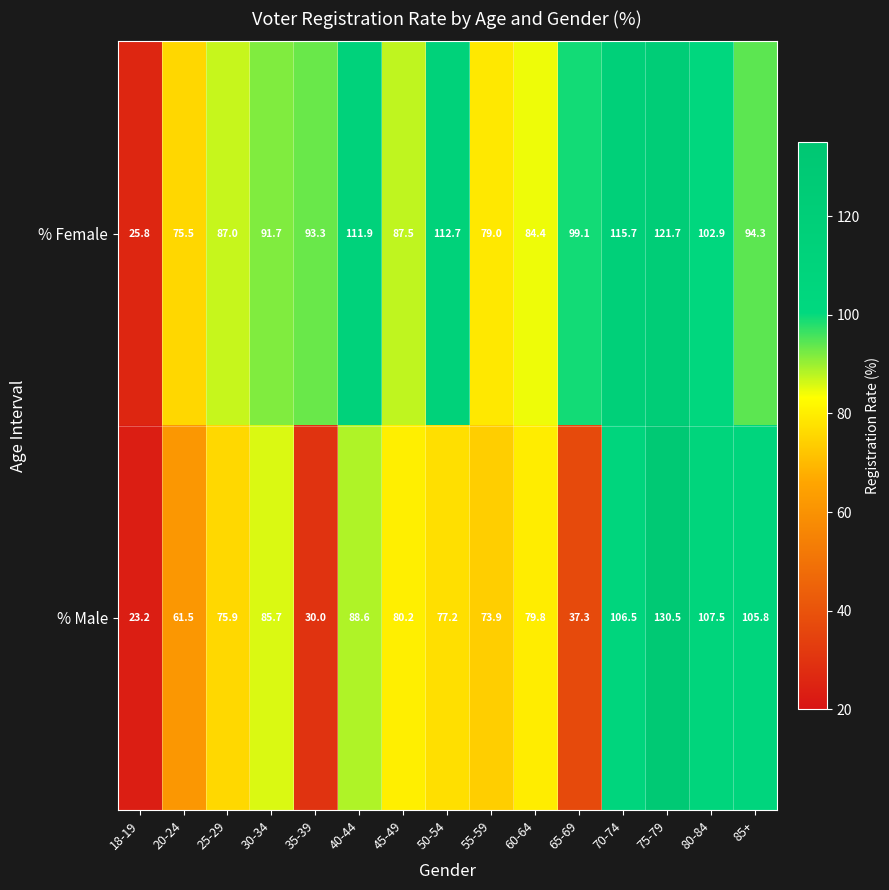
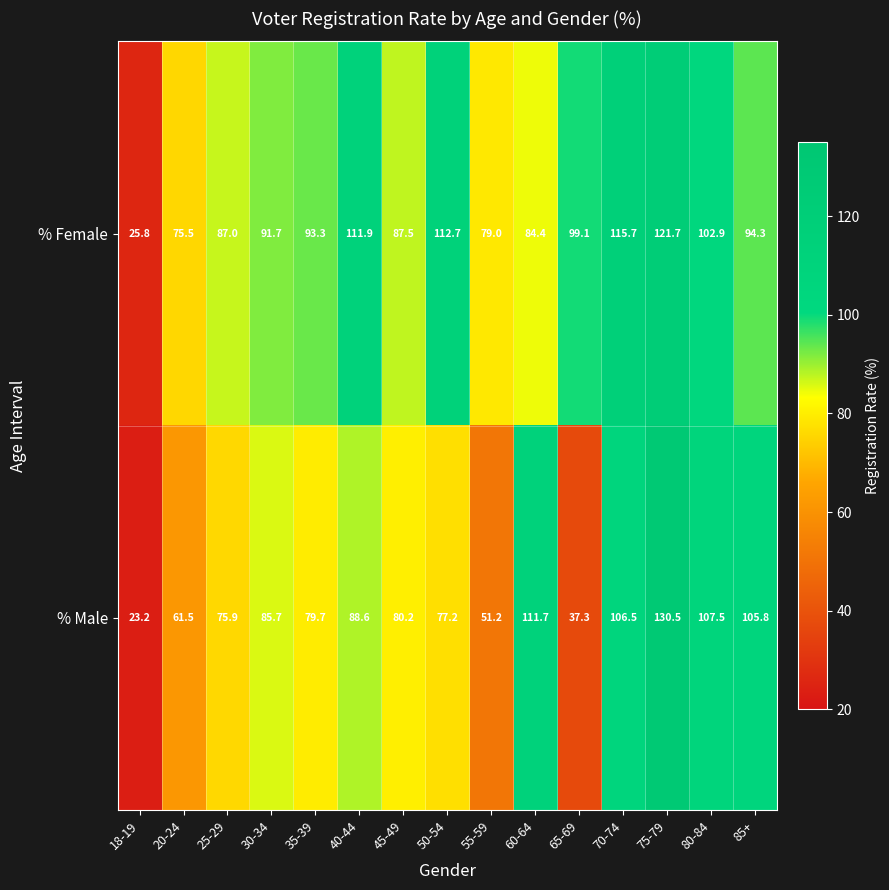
  {
    "% Female": {
      "18-19": 25.8,
      "20-24": 75.5,
      "25-29": 87.0,
      "30-34": 91.7,
      "35-39": 93.3,
      "40-44": 111.9,
      "45-49": 87.5,
      "50-54": 112.7,
      "55-59": 79.0,
      "60-64": 84.4,
      "65-69": 99.1,
      "70-74": 115.7,
      "75-79": 121.7,
      "80-84": 102.9,
      "85+": 94.3
    },
    "% Male": {
      "18-19": 23.2,
      "20-24": 61.5,
      "25-29": 75.9,
      "30-34": 85.7,
-     "35-39": 30.0,
+     "35-39": 79.7,
      "40-44": 88.6,
      "45-49": 80.2,
      "50-54": 77.2,
-     "55-59": 73.9,
-     "60-64": 79.8,
+     "55-59": 51.2,
+     "60-64": 111.7,
      "65-69": 37.3,
      "70-74": 106.5,
      "75-79": 130.5,
      "80-84": 107.5,
      "85+": 105.8
    }
  }
